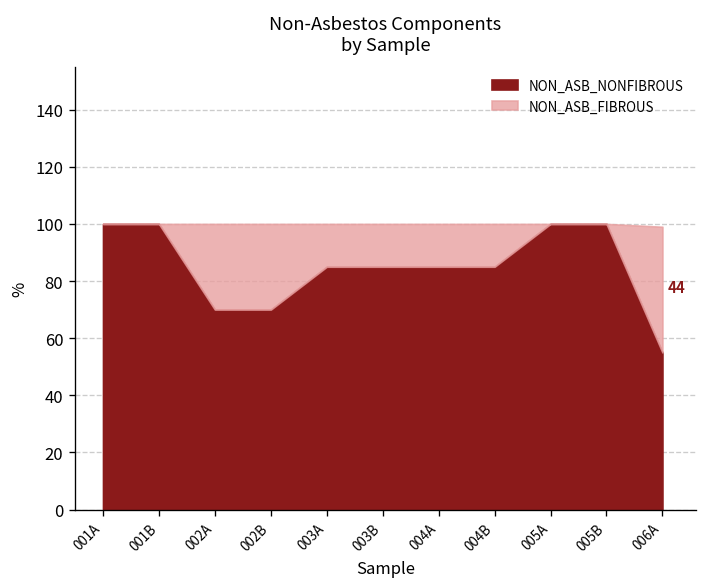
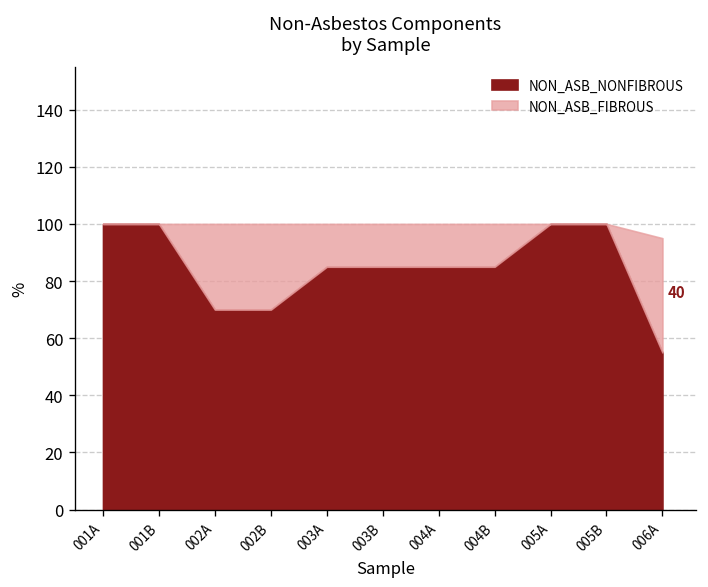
  {
    "NON_ASB_NONFIBROUS": {
      "002A": 70,
      "002B": 70,
      "003A": 85,
      "003B": 85,
      "004A": 85,
      "004B": 85,
      "006A": 55
    },
    "NON_ASB_FIBROUS": {
-     "006A": 44
+     "006A": 40
    }
  }
